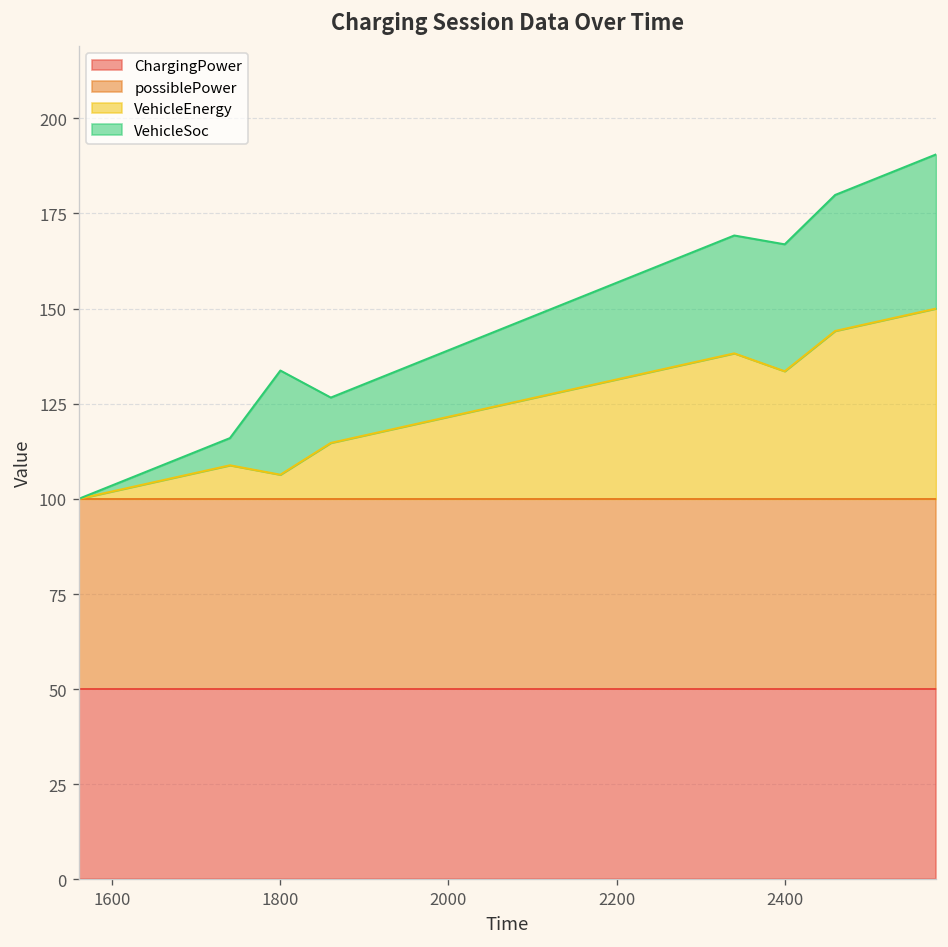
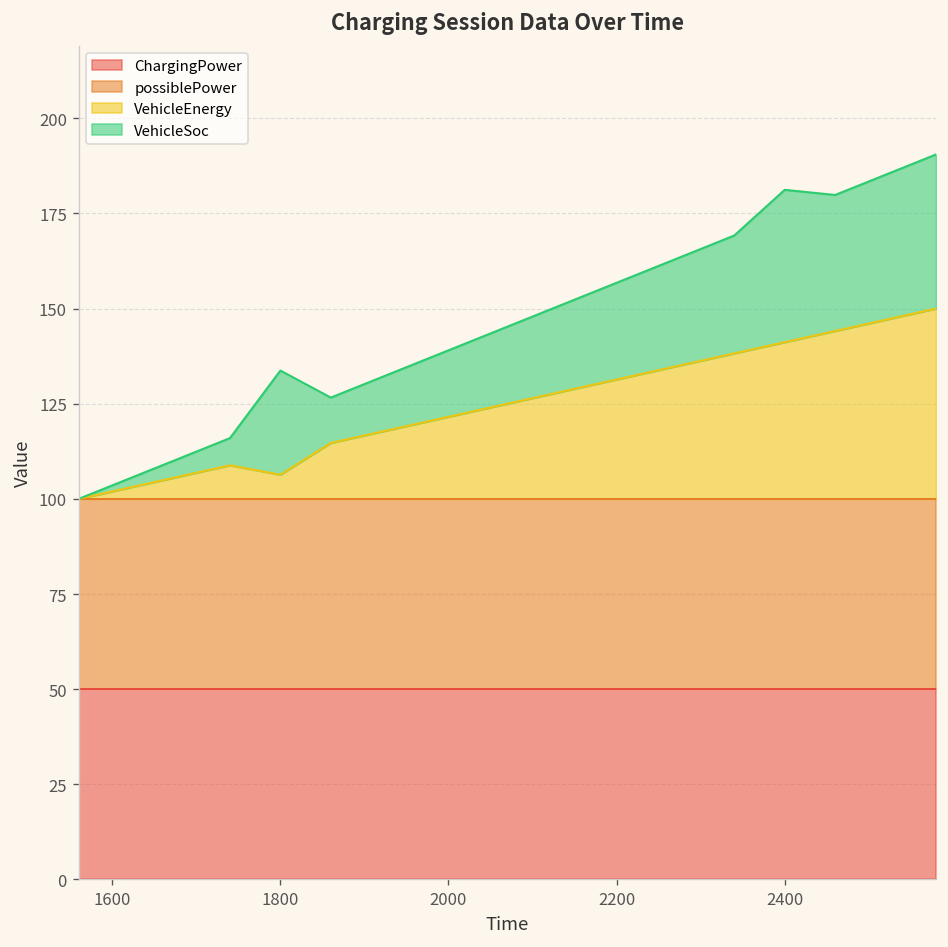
  {
    "VehicleEnergy": {
-     "2400": 134
+     "2400": 141
    },
    "VehicleSoc": {
-     "2400": 33
+     "2400": 40
    }
  }
